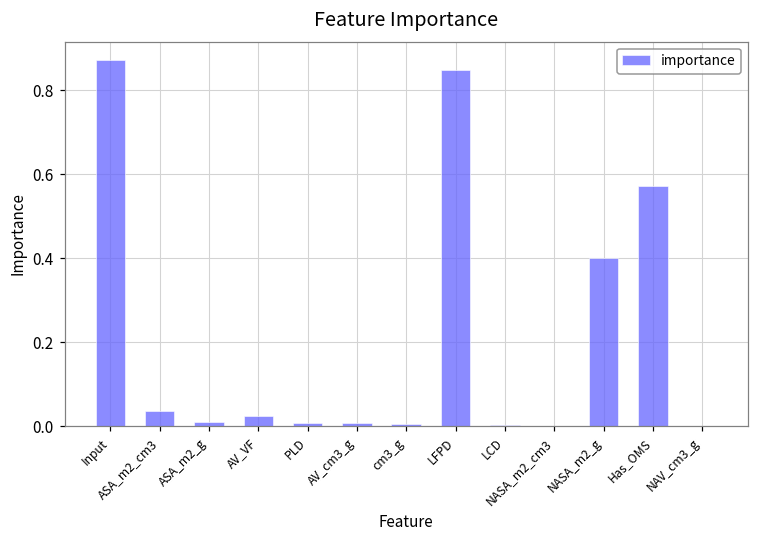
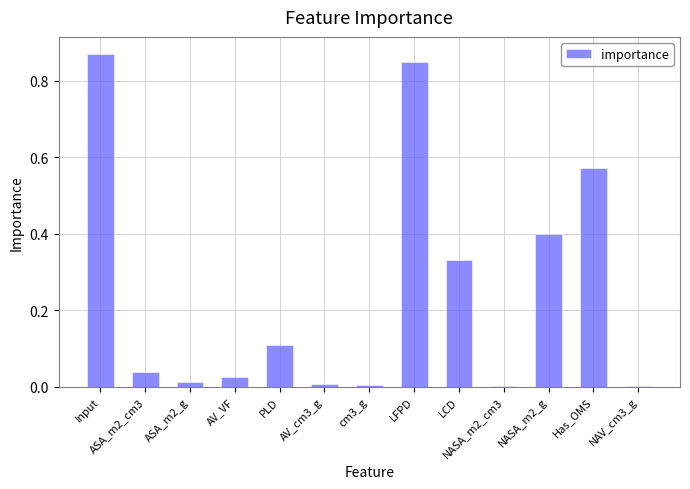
  {
    "Input": 0.87,
    "ASA_m2_cm3": 0.04,
    "ASA_m2_g": 0.01,
    "AV_VF": 0.03,
-   "PLD": 0.01,
+   "PLD": 0.11,
    "AV_cm3_g": 0.01,
    "LFPD": 0.85,
-   "LCD": 0.00,
+   "LCD": 0.33,
    "NASA_m2_g": 0.40,
    "Has_OMS": 0.57
  }
